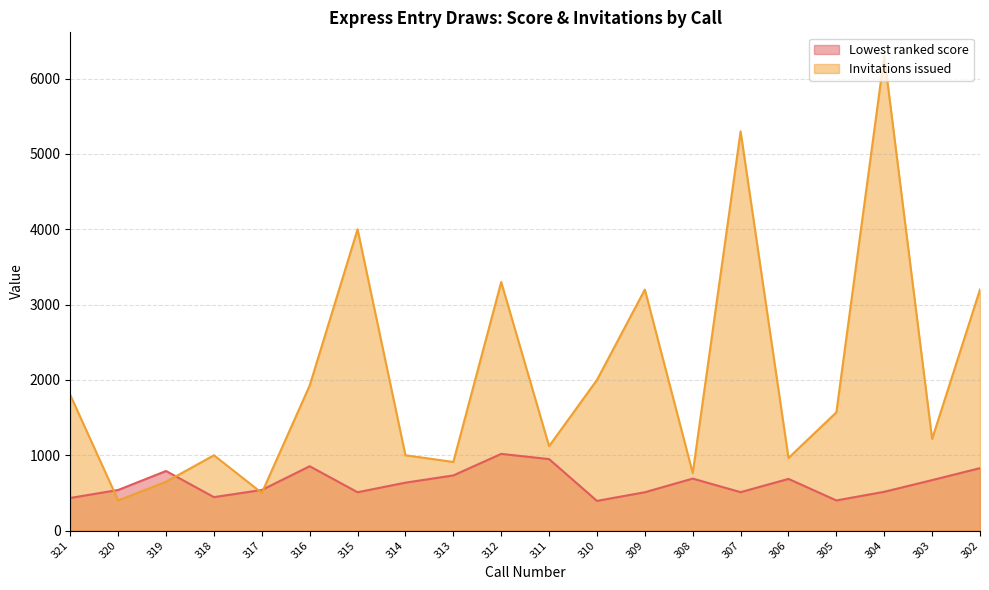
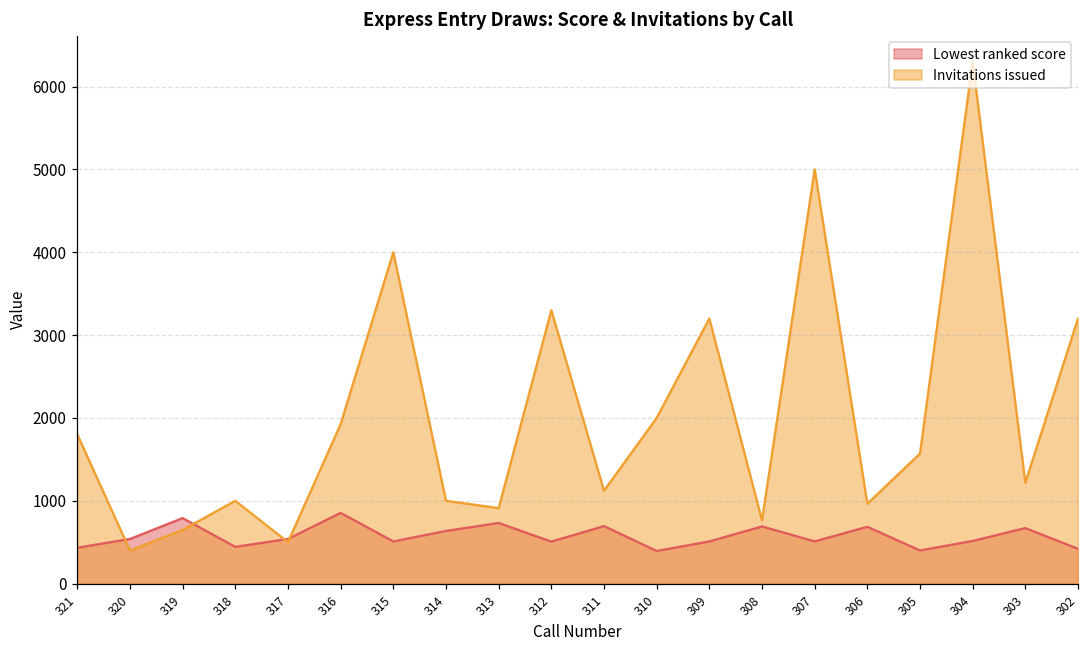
  {
    "Lowest ranked score": {
      "321": 400,
      "320": 500,
      "319": 800,
      "318": 400,
      "317": 500,
      "316": 900,
      "315": 500,
      "314": 600,
      "313": 700,
-     "312": 1000,
-     "311": 900,
+     "312": 500,
+     "311": 700,
      "310": 400,
      "309": 500,
      "308": 700,
      "307": 500,
      "306": 700,
      "305": 400,
      "304": 500,
      "303": 700,
-     "302": 800
+     "302": 400
    },
    "Invitations issued": {
      "321": 1800,
      "320": 400,
      "319": 600,
      "318": 1000,
      "317": 500,
      "316": 1900,
      "315": 4000,
      "314": 1000,
      "313": 900,
      "312": 3300,
      "311": 1100,
      "310": 2000,
      "309": 3200,
      "308": 800,
-     "307": 5300,
+     "307": 5000,
      "306": 1000,
      "305": 1600,
      "303": 1200,
      "302": 3200
    }
  }
